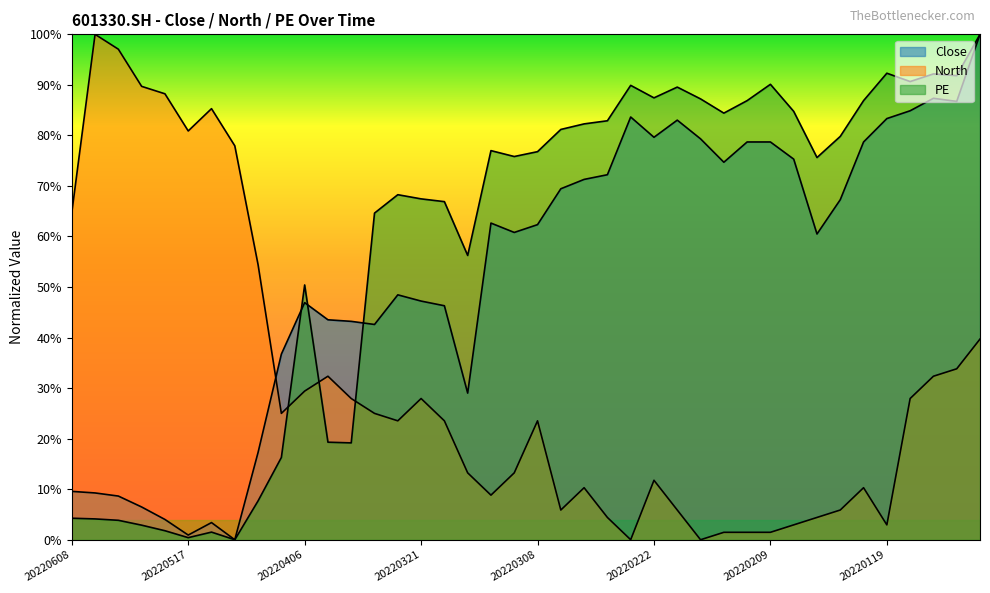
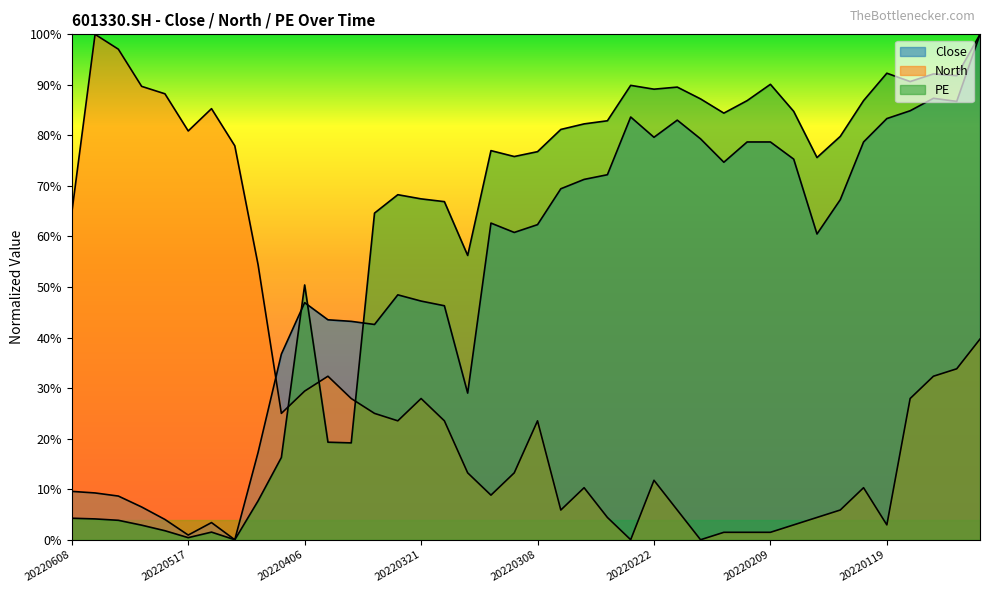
  {
    "Close": {
      "20220608": "10%",
      "20220406": "47%",
      "20220321": "47%",
      "20220308": "62%",
      "20220222": "80%",
      "20220209": "79%",
      "20220119": "83%"
    },
    "North": {
      "20220608": "65%",
      "20220517": "81%",
      "20220406": "29%",
      "20220321": "28%",
      "20220308": "24%",
      "20220222": "12%"
    },
    "PE": {
      "20220608": "4%",
      "20220406": "50%",
      "20220321": "67%",
      "20220308": "77%",
-     "20220222": "87%",
+     "20220222": "89%",
      "20220209": "90%",
      "20220119": "92%"
    }
  }
